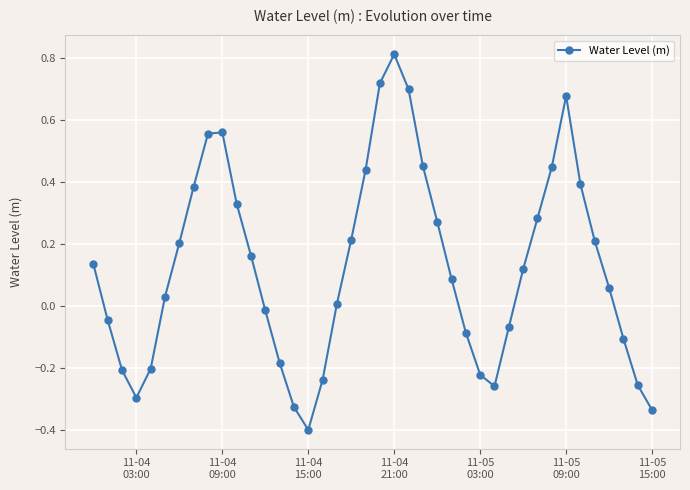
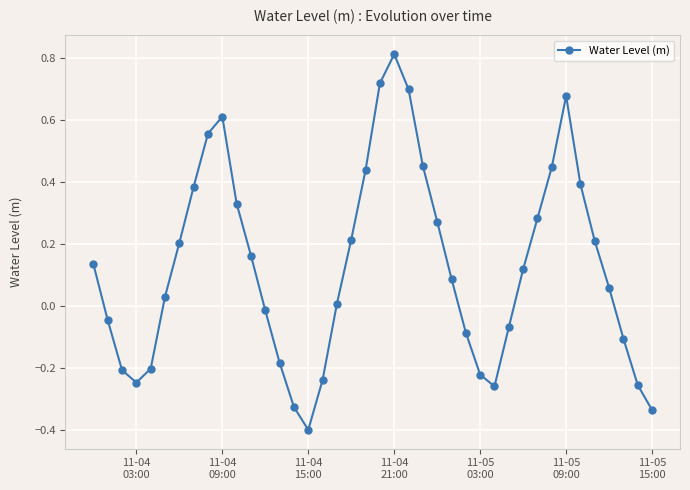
  {
-   "11-04 03:00": -0.30,
-   "11-04 09:00": 0.56,
+   "11-04 03:00": -0.25,
+   "11-04 09:00": 0.61,
    "11-04 15:00": -0.40,
    "11-04 21:00": 0.81,
    "11-05 03:00": -0.22,
    "11-05 09:00": 0.68,
    "11-05 15:00": -0.34
  }
